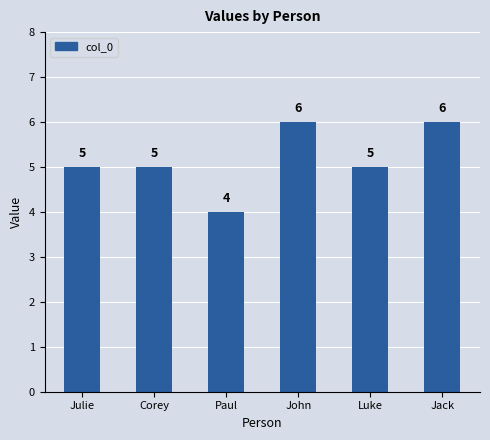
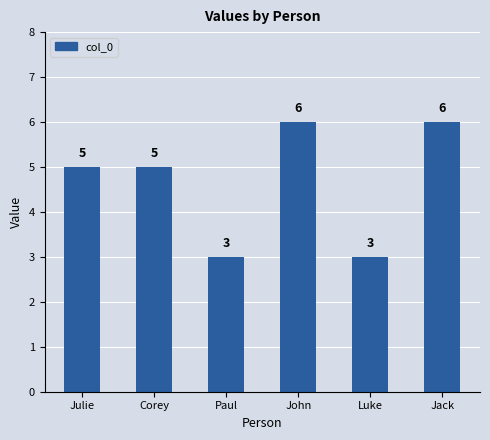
  {
    "Julie": 5,
    "Corey": 5,
-   "Paul": 4,
+   "Paul": 3,
    "John": 6,
-   "Luke": 5,
+   "Luke": 3,
    "Jack": 6
  }
